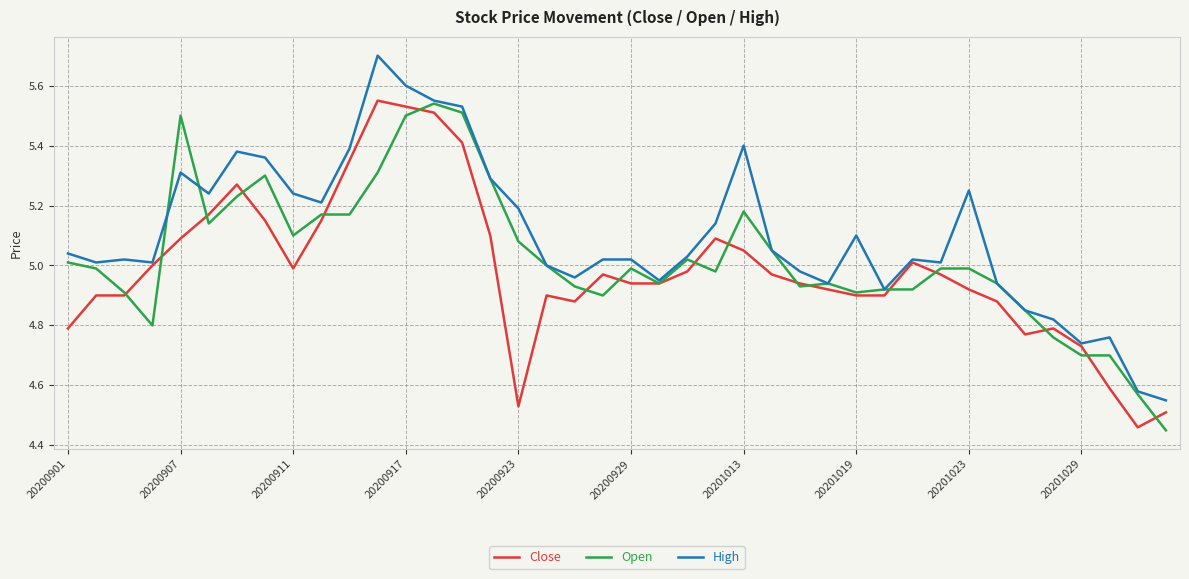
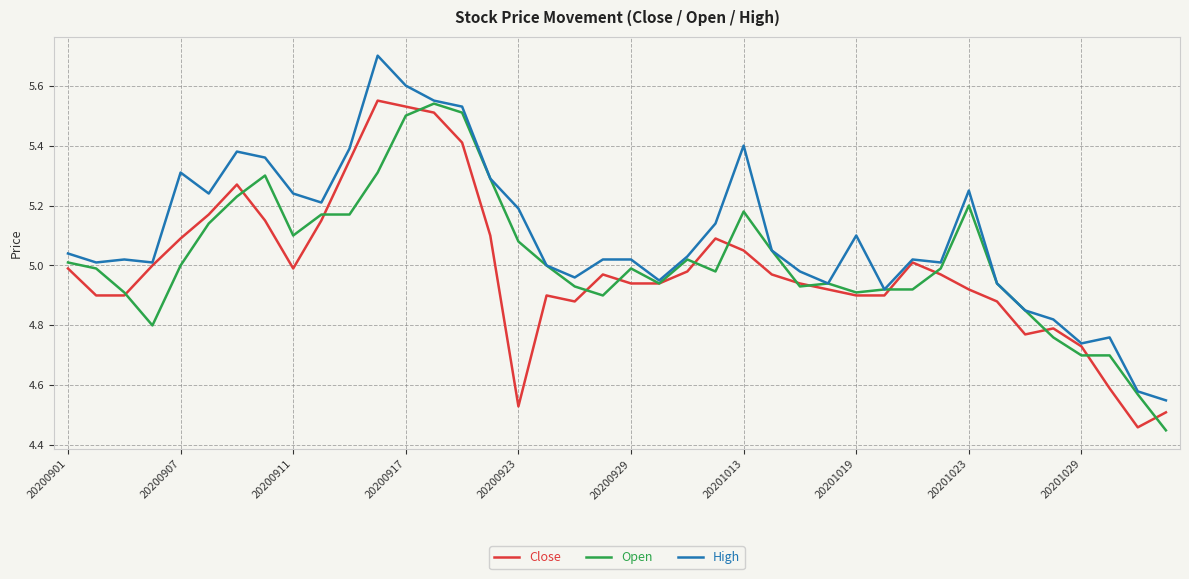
  {
    "Close": {
-     "20200901": 4.79,
+     "20200901": 4.99,
      "20200907": 5.09,
      "20200911": 4.99,
      "20200917": 5.53,
      "20200923": 4.53,
      "20200929": 4.94,
      "20201013": 5.05,
      "20201019": 4.90,
      "20201023": 4.92,
      "20201029": 4.73
    },
    "Open": {
      "20200901": 5.01,
-     "20200907": 5.5,
+     "20200907": 5.0,
      "20200911": 5.10,
      "20200917": 5.50,
      "20200923": 5.08,
      "20200929": 4.99,
      "20201013": 5.18,
      "20201019": 4.91,
-     "20201023": 4.99,
+     "20201023": 5.20,
      "20201029": 4.70
    },
    "High": {
      "20200901": 5.04,
      "20200907": 5.31,
      "20200911": 5.24,
      "20200917": 5.60,
      "20200923": 5.19,
      "20200929": 5.02,
      "20201013": 5.40,
      "20201019": 5.10,
      "20201023": 5.25,
      "20201029": 4.74
    }
  }
